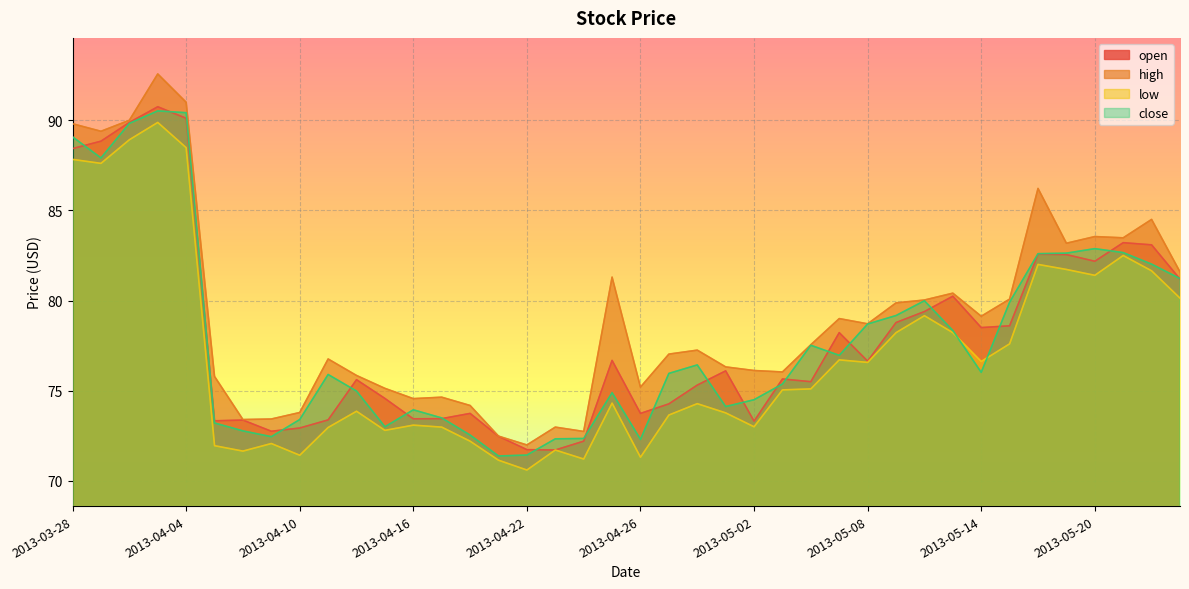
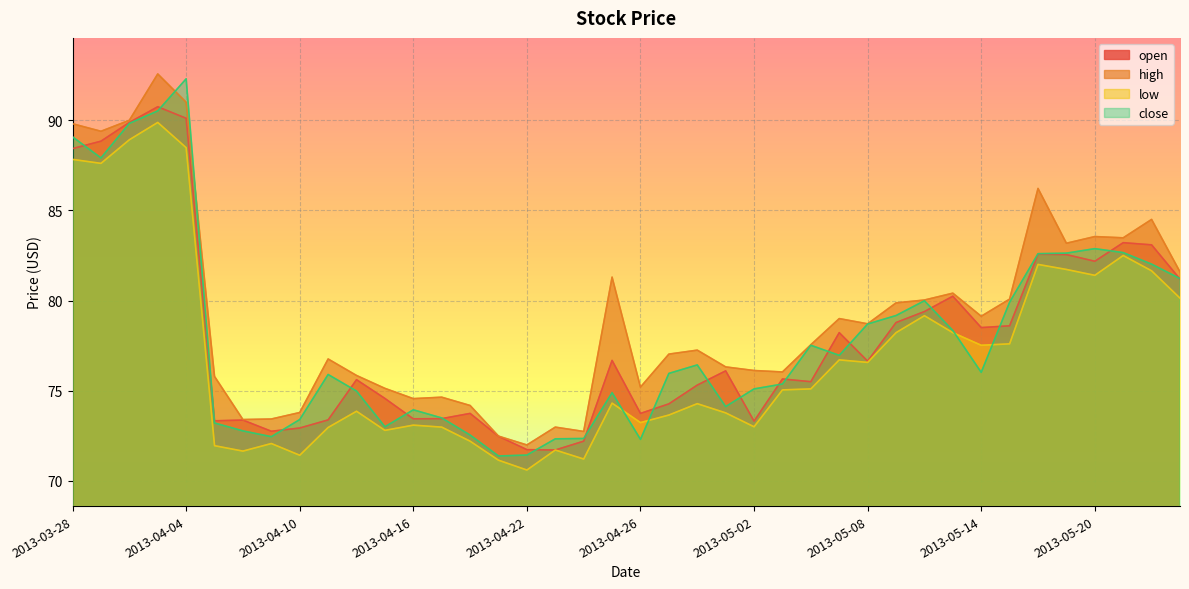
  {
    "low": {
      "2013-03-28": 87.8,
      "2013-04-04": 88.5,
      "2013-04-10": 71.4,
      "2013-04-16": 73.1,
      "2013-04-22": 70.6,
-     "2013-04-26": 71.3,
+     "2013-04-26": 73.2,
      "2013-05-02": 73.0,
-     "2013-05-14": 76.6,
+     "2013-05-14": 77.5,
      "2013-05-20": 81.4
    },
    "close": {
      "2013-03-28": 89.1,
-     "2013-04-04": 90.4,
+     "2013-04-04": 92.3,
      "2013-04-10": 73.4,
      "2013-04-16": 73.9,
      "2013-04-22": 71.4,
      "2013-04-26": 72.3,
-     "2013-05-02": 74.5,
+     "2013-05-02": 75.1,
      "2013-05-14": 76.0,
      "2013-05-20": 82.9
    }
  }
